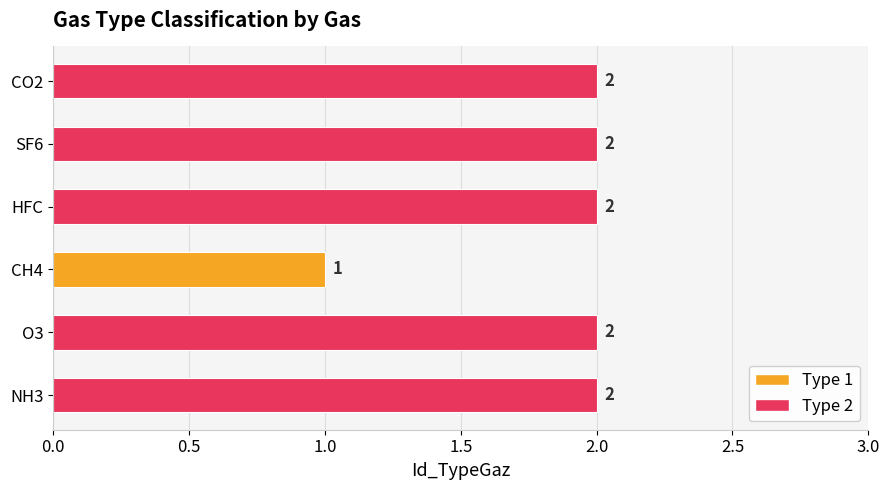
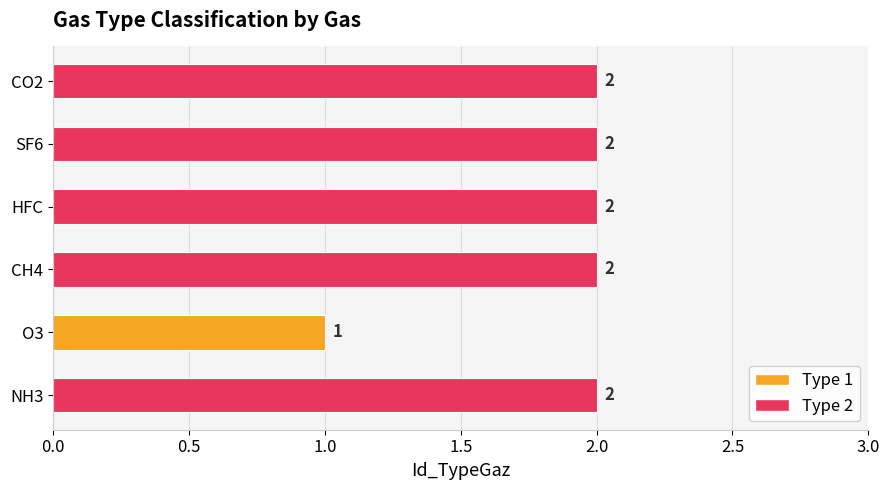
  {
    "CO2": 2,
    "SF6": 2,
    "HFC": 2,
-   "CH4": 1,
-   "O3": 2,
+   "CH4": 2,
+   "O3": 1,
    "NH3": 2
  }
